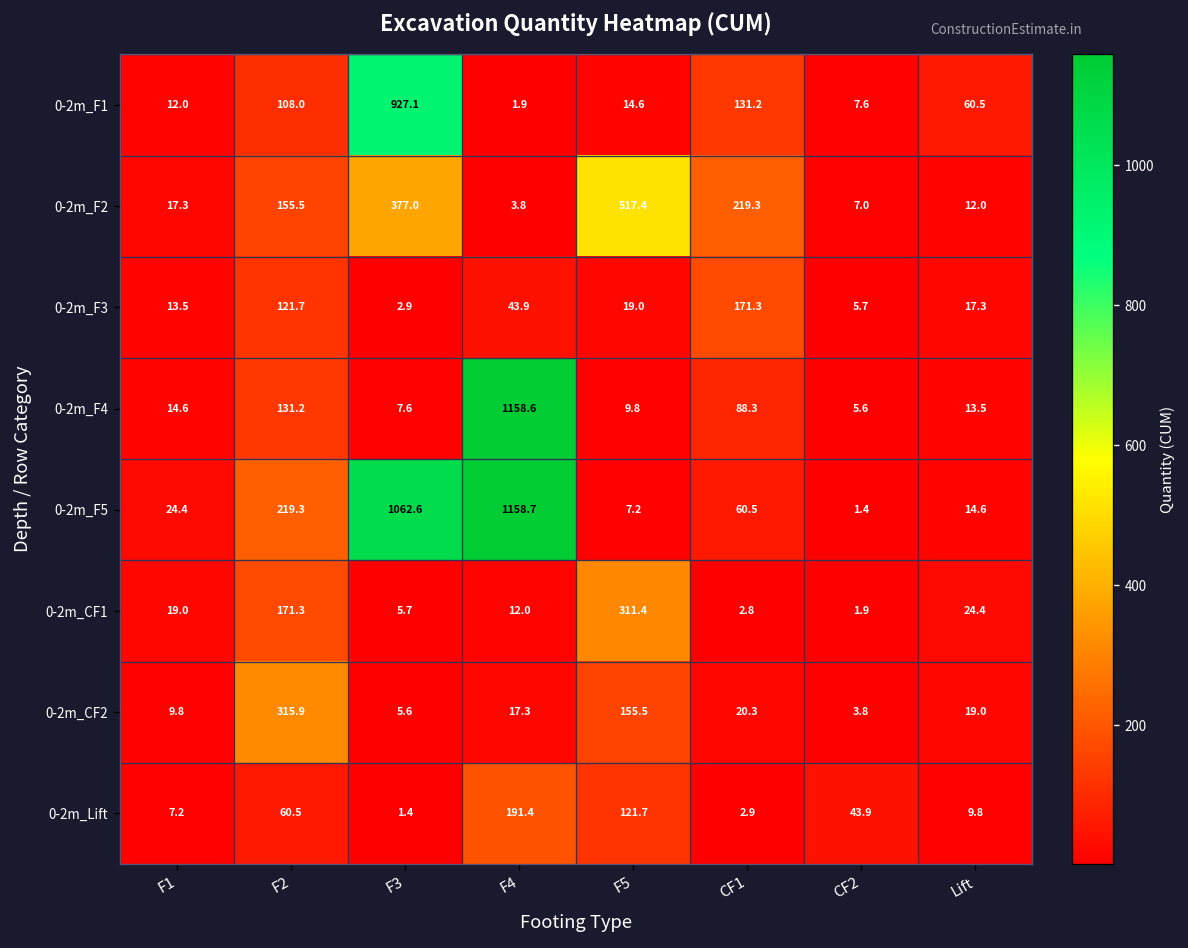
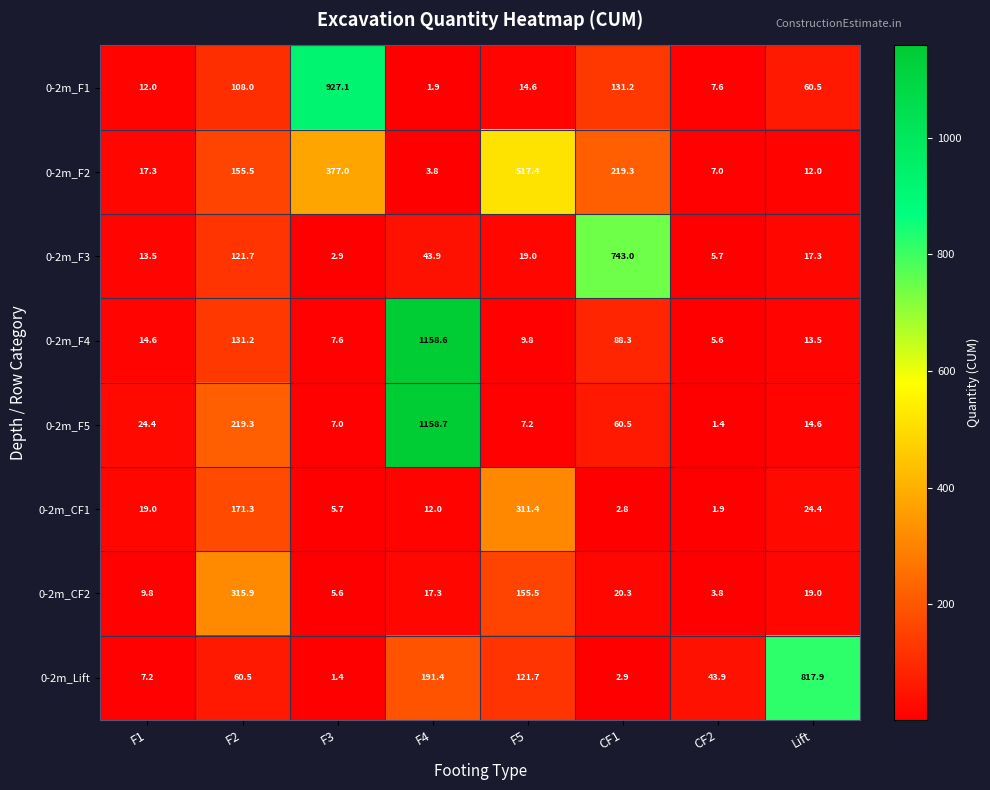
  {
    "0-2m_F1": {
      "F1": 12.0,
      "F2": 108.0,
      "F3": 927.1,
      "F4": 1.9,
      "F5": 14.6,
      "CF1": 131.2,
      "CF2": 7.6,
      "Lift": 60.5
    },
    "0-2m_F2": {
      "F1": 17.3,
      "F2": 155.5,
      "F3": 377.0,
      "F4": 3.8,
      "F5": 517.4,
      "CF1": 219.3,
      "CF2": 7.0,
      "Lift": 12.0
    },
    "0-2m_F3": {
      "F1": 13.5,
      "F2": 121.7,
      "F3": 2.9,
      "F4": 43.9,
      "F5": 19.0,
-     "CF1": 171.3,
+     "CF1": 743.0,
      "CF2": 5.7,
      "Lift": 17.3
    },
    "0-2m_F4": {
      "F1": 14.6,
      "F2": 131.2,
      "F3": 7.6,
      "F4": 1158.6,
      "F5": 9.8,
      "CF1": 88.3,
      "CF2": 5.6,
      "Lift": 13.5
    },
    "0-2m_F5": {
      "F1": 24.4,
      "F2": 219.3,
-     "F3": 1062.6,
+     "F3": 7.0,
      "F4": 1158.7,
      "F5": 7.2,
      "CF1": 60.5,
      "CF2": 1.4,
      "Lift": 14.6
    },
    "0-2m_CF1": {
      "F1": 19.0,
      "F2": 171.3,
      "F3": 5.7,
      "F4": 12.0,
      "F5": 311.4,
      "CF1": 2.8,
      "CF2": 1.9,
      "Lift": 24.4
    },
    "0-2m_CF2": {
      "F1": 9.8,
      "F2": 315.9,
      "F3": 5.6,
      "F4": 17.3,
      "F5": 155.5,
      "CF1": 20.3,
      "CF2": 3.8,
      "Lift": 19.0
    },
    "0-2m_Lift": {
      "F1": 7.2,
      "F2": 60.5,
      "F3": 1.4,
      "F4": 191.4,
      "F5": 121.7,
      "CF1": 2.9,
      "CF2": 43.9,
-     "Lift": 9.8
+     "Lift": 817.9
    }
  }
